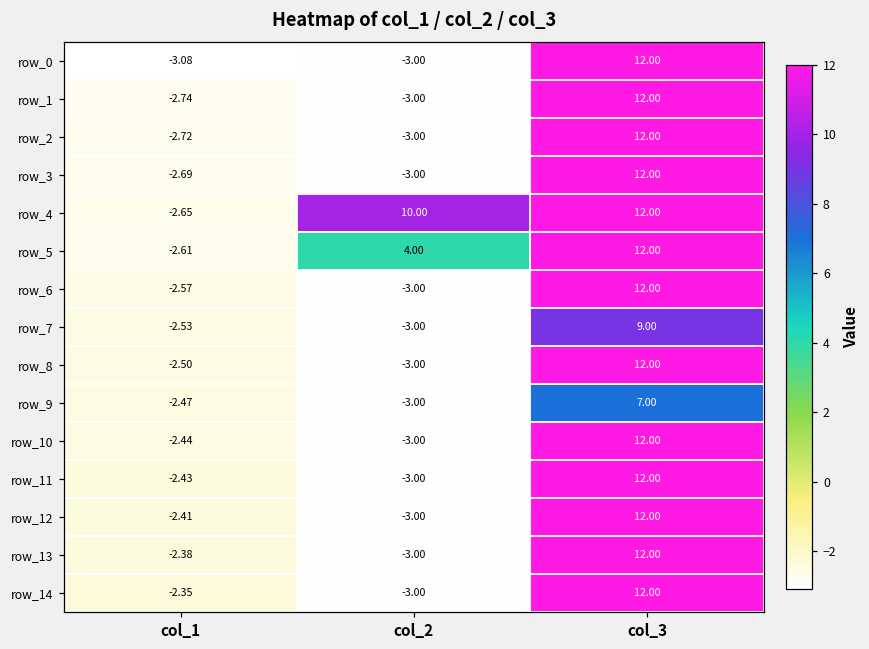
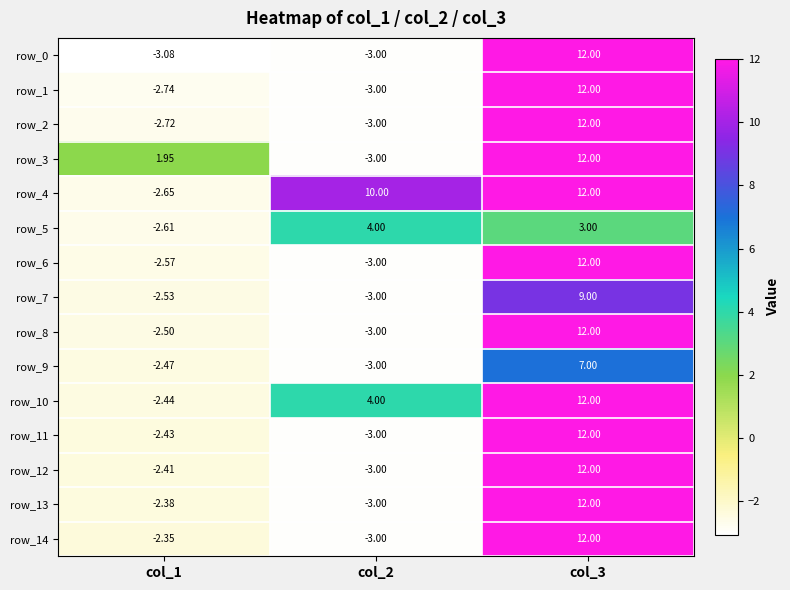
  {
    "row_0": {
      "col_1": -3.08,
      "col_2": -3.00,
      "col_3": 12.00
    },
    "row_1": {
      "col_1": -2.74,
      "col_2": -3.00,
      "col_3": 12.00
    },
    "row_2": {
      "col_1": -2.72,
      "col_2": -3.00,
      "col_3": 12.00
    },
    "row_3": {
-     "col_1": -2.69,
+     "col_1": 1.95,
      "col_2": -3.00,
      "col_3": 12.00
    },
    "row_4": {
      "col_1": -2.65,
      "col_2": 10.00,
      "col_3": 12.00
    },
    "row_5": {
      "col_1": -2.61,
      "col_2": 4.00,
-     "col_3": 12.00
+     "col_3": 3.00
    },
    "row_6": {
      "col_1": -2.57,
      "col_2": -3.00,
      "col_3": 12.00
    },
    "row_7": {
      "col_1": -2.53,
      "col_2": -3.00,
      "col_3": 9.00
    },
    "row_8": {
      "col_1": -2.50,
      "col_2": -3.00,
      "col_3": 12.00
    },
    "row_9": {
      "col_1": -2.47,
      "col_2": -3.00,
      "col_3": 7.00
    },
    "row_10": {
      "col_1": -2.44,
-     "col_2": -3.00,
+     "col_2": 4.00,
      "col_3": 12.00
    },
    "row_11": {
      "col_1": -2.43,
      "col_2": -3.00,
      "col_3": 12.00
    },
    "row_12": {
      "col_1": -2.41,
      "col_2": -3.00,
      "col_3": 12.00
    },
    "row_13": {
      "col_1": -2.38,
      "col_2": -3.00,
      "col_3": 12.00
    },
    "row_14": {
      "col_1": -2.35,
      "col_2": -3.00,
      "col_3": 12.00
    }
  }
